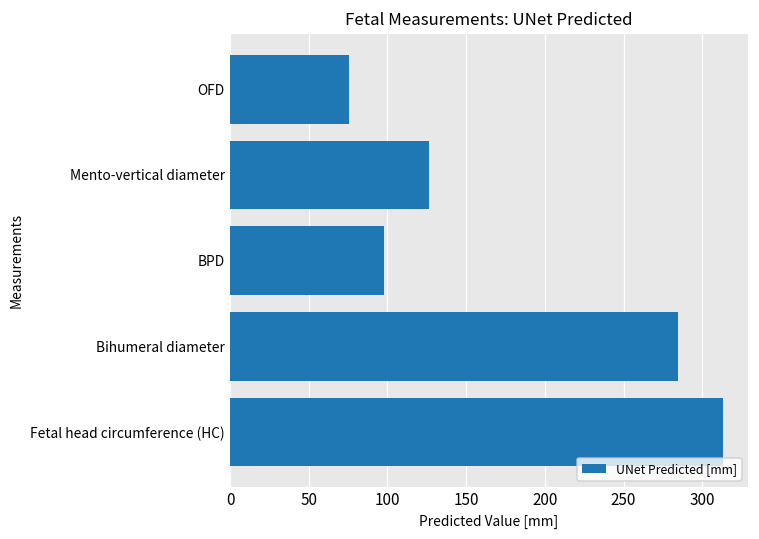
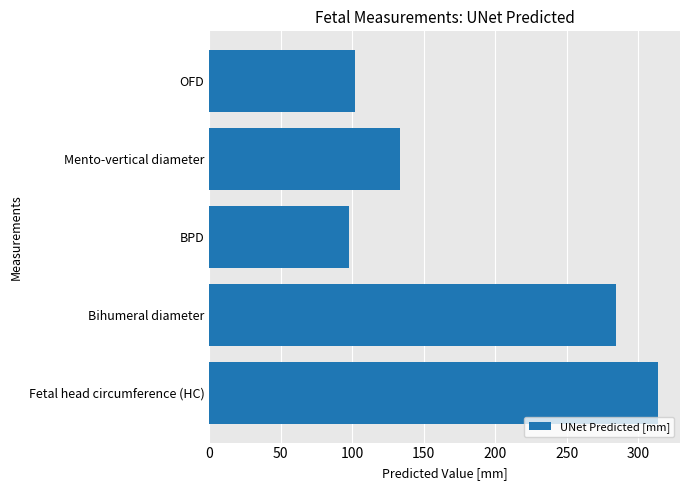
  {
-   "OFD": 76,
-   "Mento-vertical diameter": 126,
+   "OFD": 102,
+   "Mento-vertical diameter": 133,
    "BPD": 97,
    "Bihumeral diameter": 284,
    "Fetal head circumference (HC)": 313
  }
